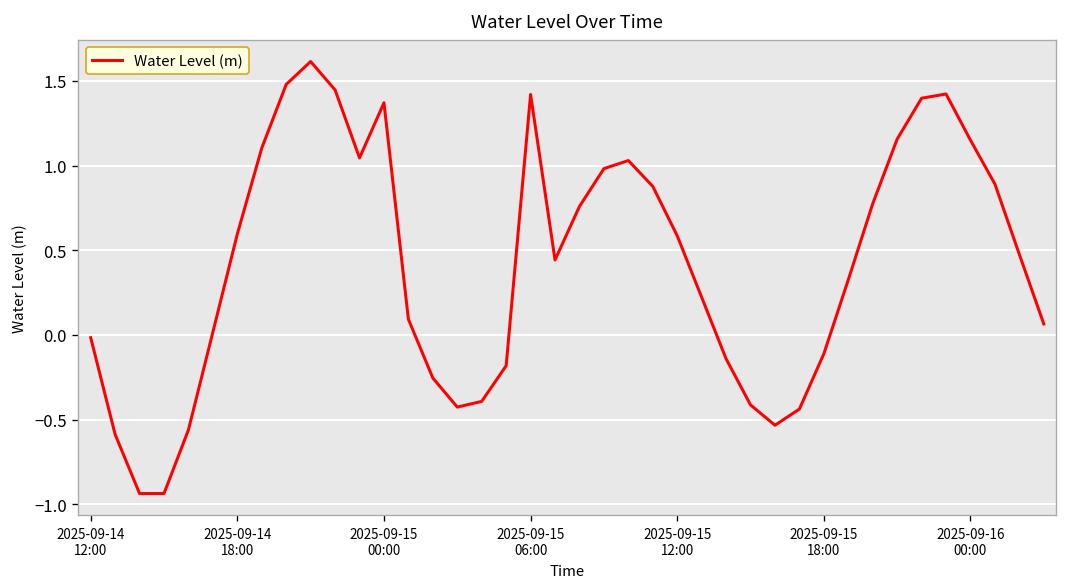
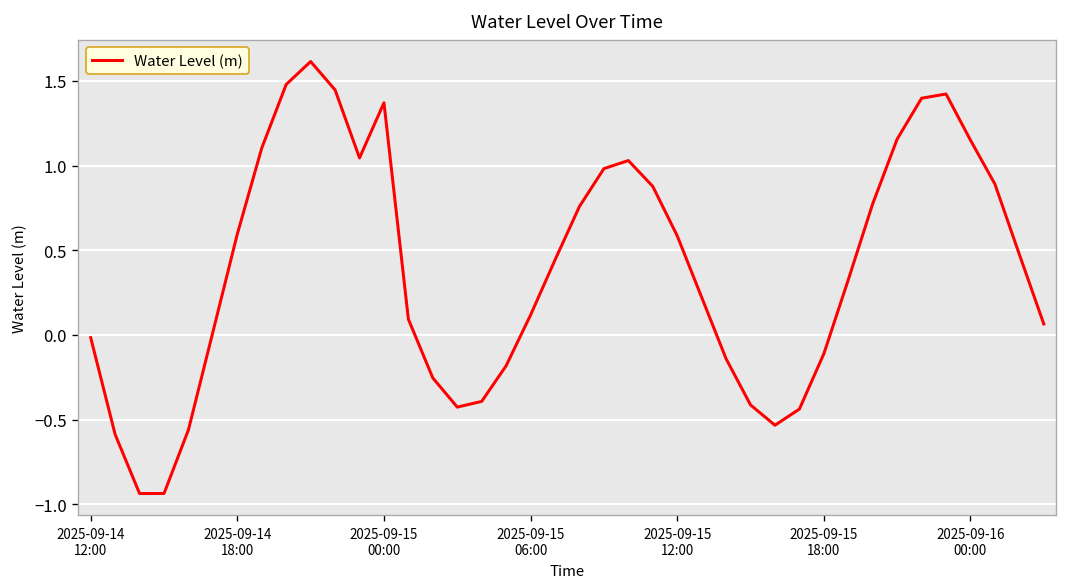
  {
    "2025-09-14 12:00": -0.02,
    "2025-09-14 18:00": 0.60,
    "2025-09-15 00:00": 1.37,
-   "2025-09-15 06:00": 1.42,
+   "2025-09-15 06:00": 0.12,
    "2025-09-15 12:00": 0.59,
    "2025-09-15 18:00": -0.11,
    "2025-09-16 00:00": 1.15
  }
